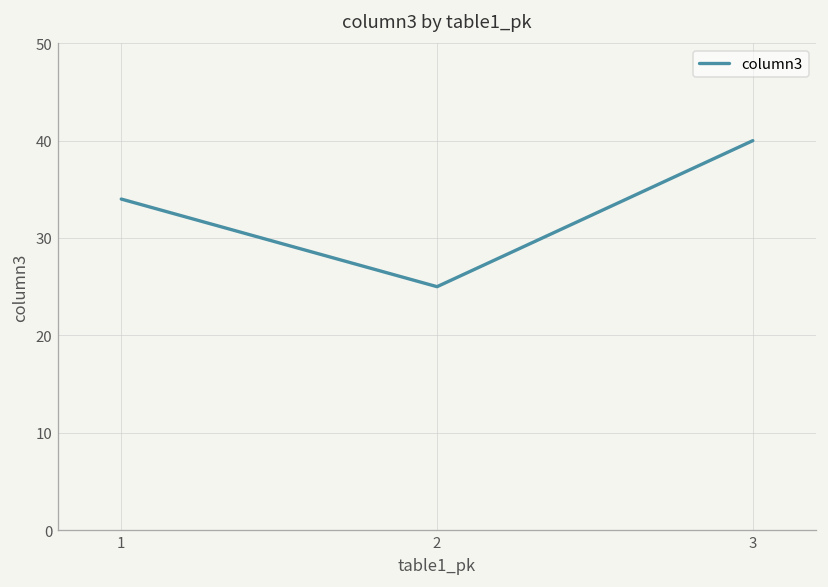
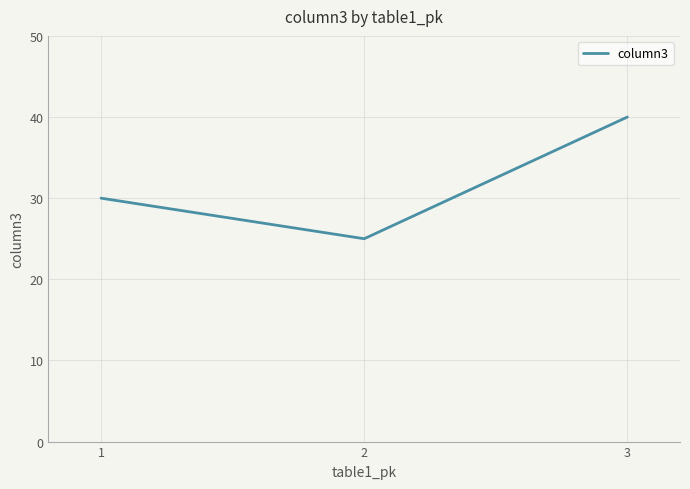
  {
-   "1": 34,
+   "1": 30,
    "2": 25,
    "3": 40
  }
